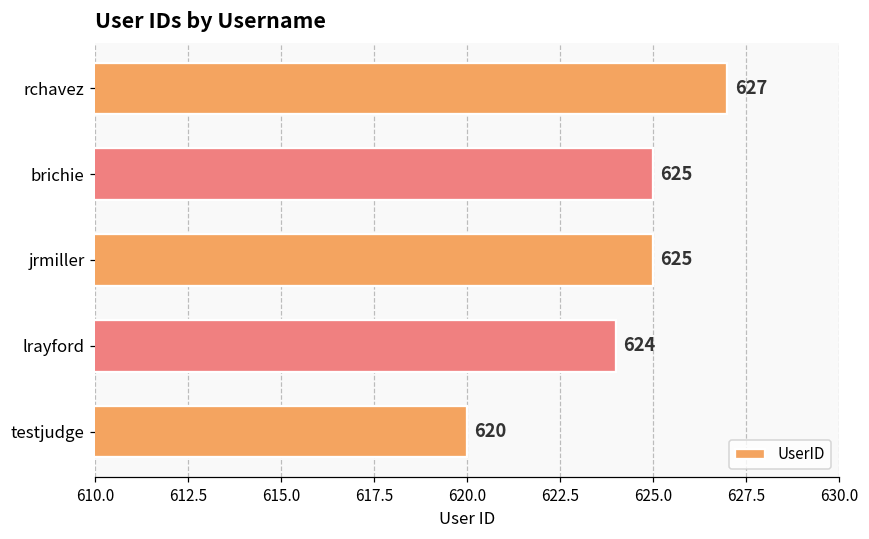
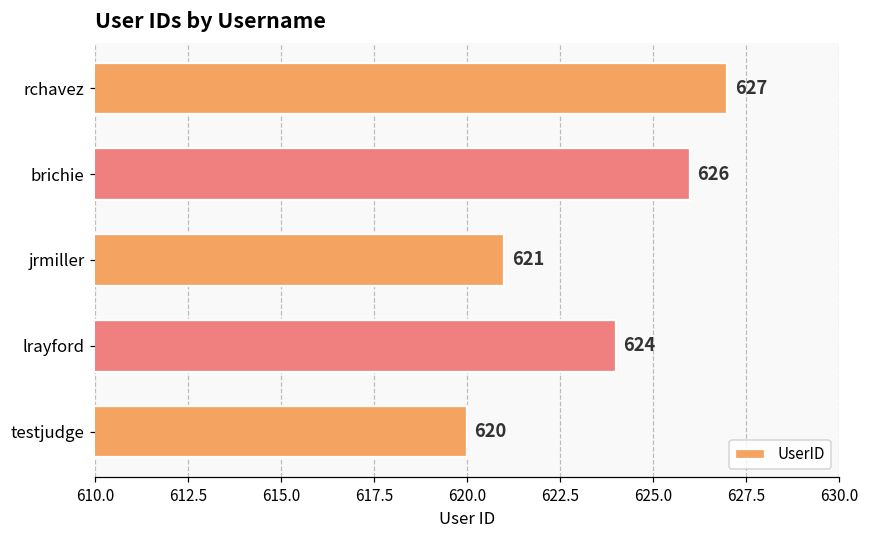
  {
    "rchavez": 627,
-   "brichie": 625,
-   "jrmiller": 625,
+   "brichie": 626,
+   "jrmiller": 621,
    "lrayford": 624,
    "testjudge": 620
  }
